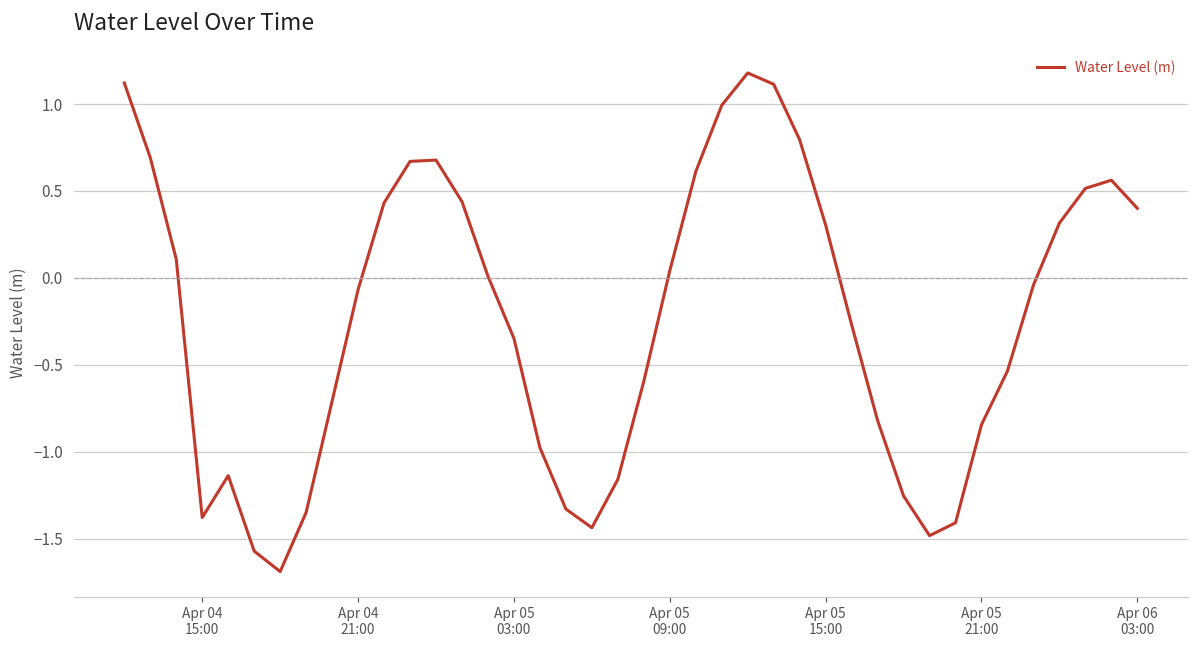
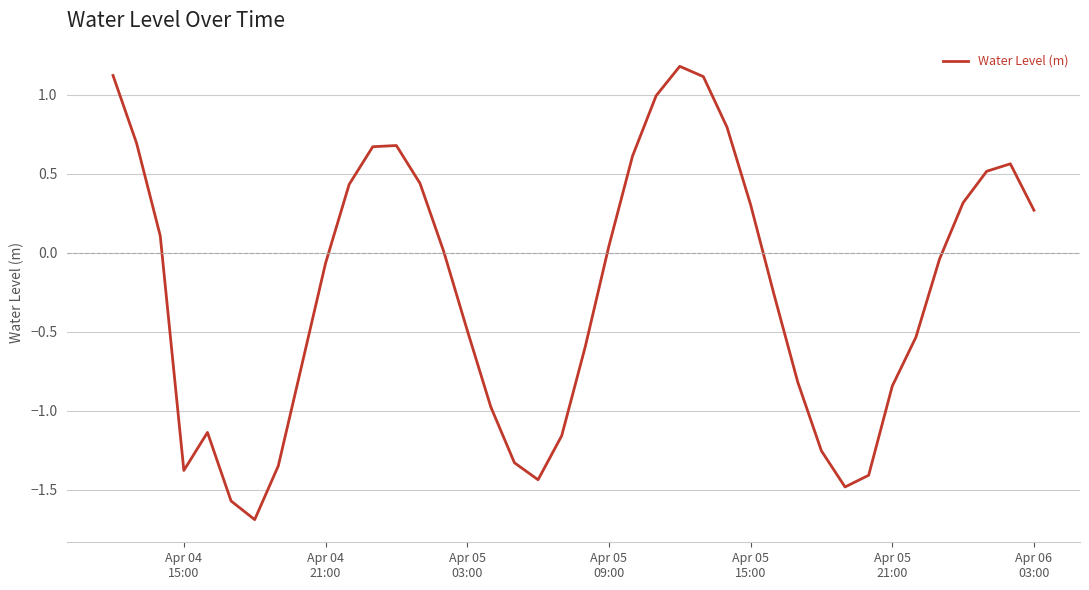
  {
    "Apr 04 15:00": -1.38,
    "Apr 04 21:00": -0.07,
-   "Apr 05 03:00": -0.35,
+   "Apr 05 03:00": -0.49,
    "Apr 05 09:00": 0.04,
    "Apr 05 15:00": 0.30,
    "Apr 05 21:00": -0.84,
-   "Apr 06 03:00": 0.40
+   "Apr 06 03:00": 0.27
  }
